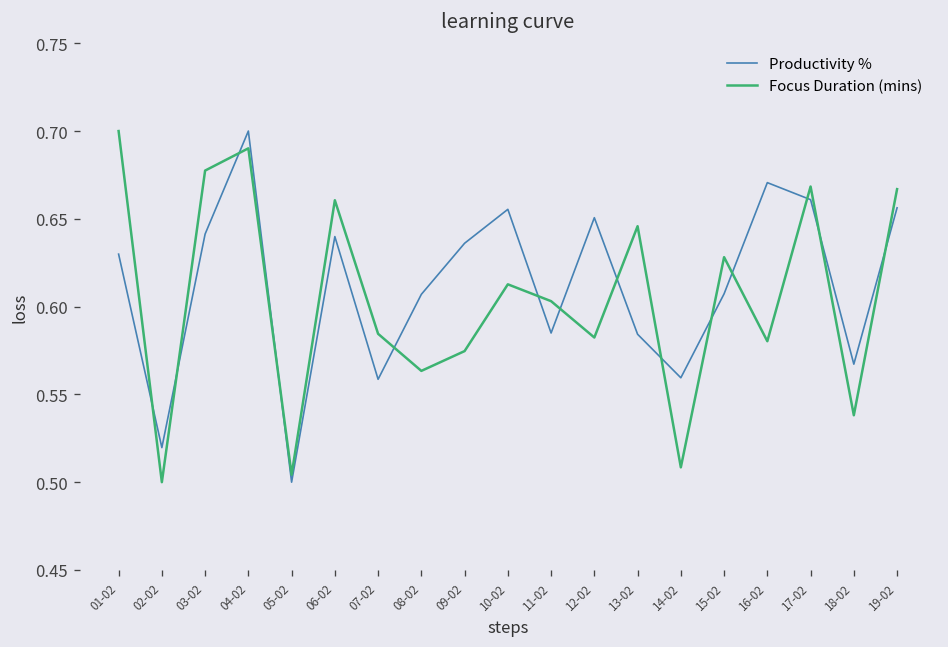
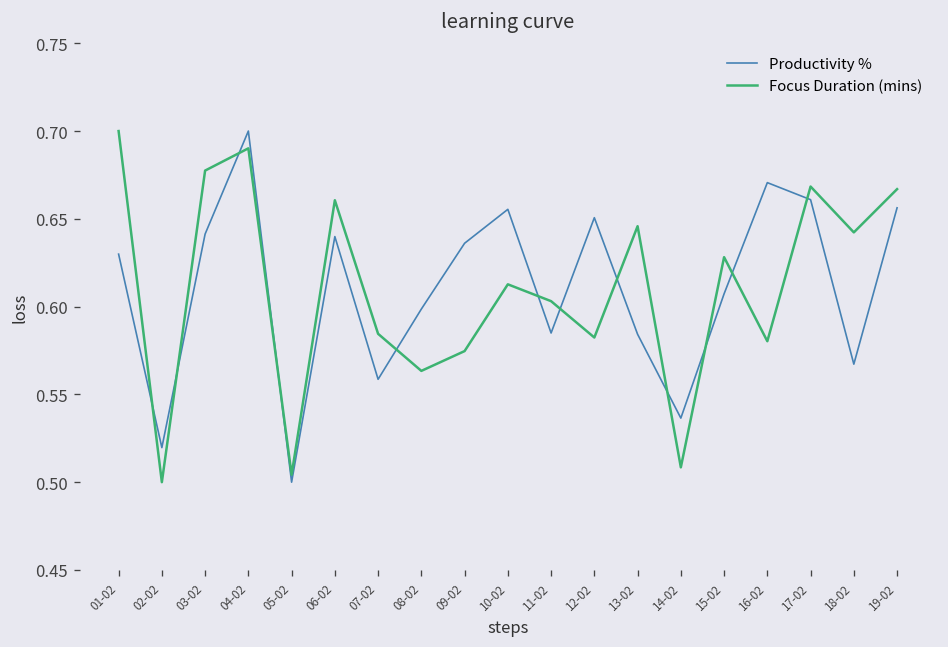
  {
    "Productivity %": {
      "01-02": 0.630,
      "02-02": 0.520,
      "03-02": 0.641,
      "04-02": 0.700,
      "05-02": 0.500,
      "06-02": 0.640,
      "07-02": 0.559,
-     "08-02": 0.607,
+     "08-02": 0.599,
      "09-02": 0.636,
      "10-02": 0.655,
      "11-02": 0.585,
      "12-02": 0.651,
      "13-02": 0.584,
-     "14-02": 0.559,
+     "14-02": 0.536,
      "15-02": 0.607,
      "16-02": 0.671,
      "17-02": 0.661,
      "18-02": 0.567,
      "19-02": 0.656
    },
    "Focus Duration (mins)": {
      "01-02": 0.700,
      "02-02": 0.500,
      "03-02": 0.677,
      "04-02": 0.690,
      "05-02": 0.504,
      "06-02": 0.661,
      "07-02": 0.585,
      "08-02": 0.563,
      "09-02": 0.575,
      "10-02": 0.613,
      "11-02": 0.603,
      "12-02": 0.582,
      "13-02": 0.646,
      "14-02": 0.508,
      "15-02": 0.628,
      "16-02": 0.580,
      "17-02": 0.668,
-     "18-02": 0.538,
+     "18-02": 0.642,
      "19-02": 0.667
    }
  }
